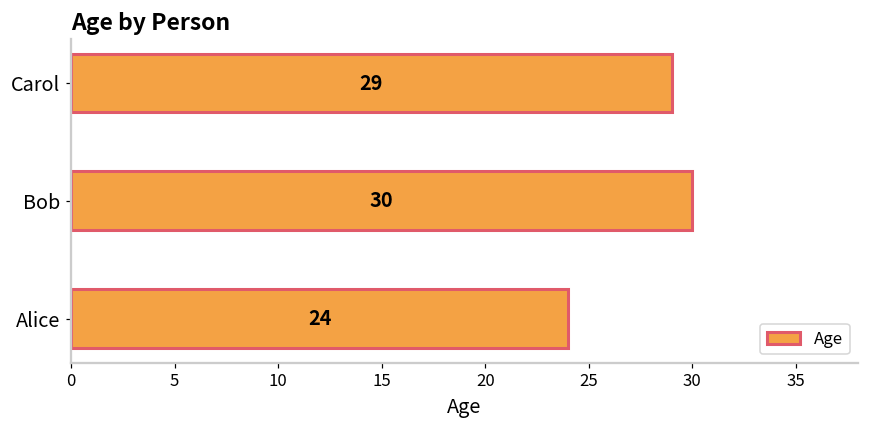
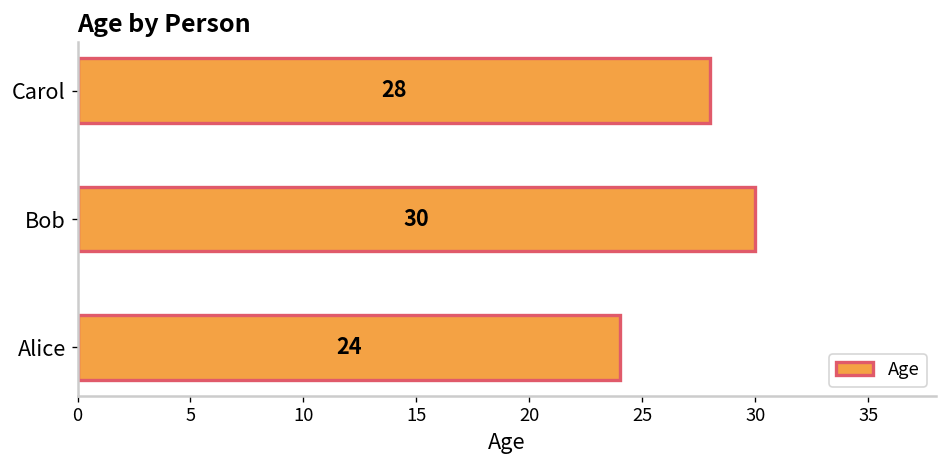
  {
-   "Carol": 29,
+   "Carol": 28,
    "Bob": 30,
    "Alice": 24
  }
